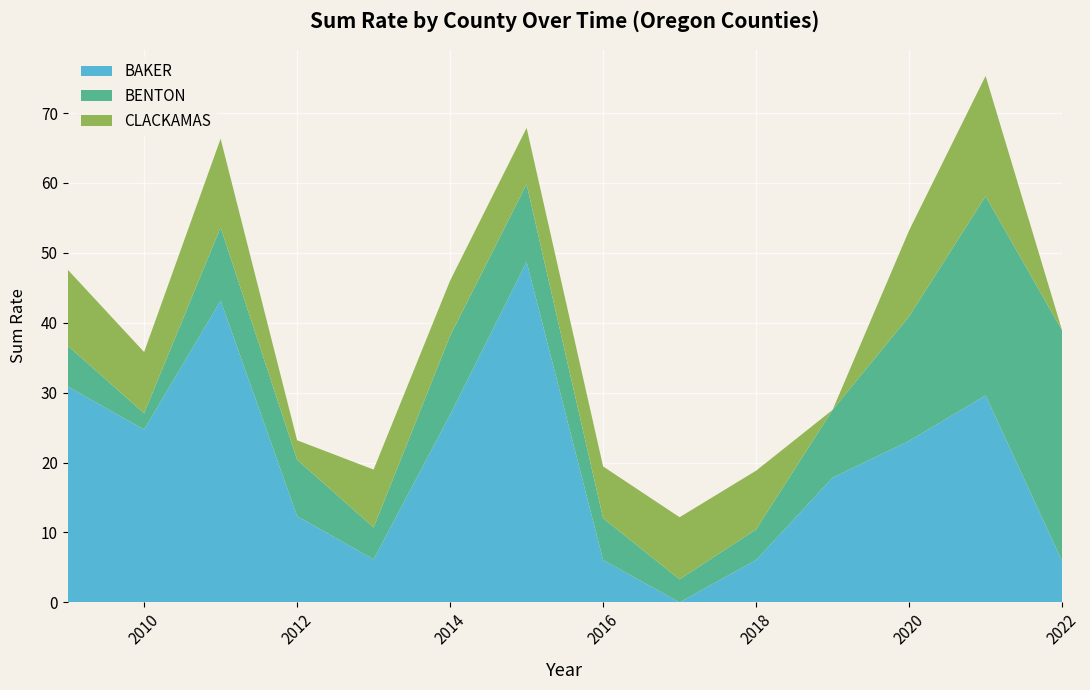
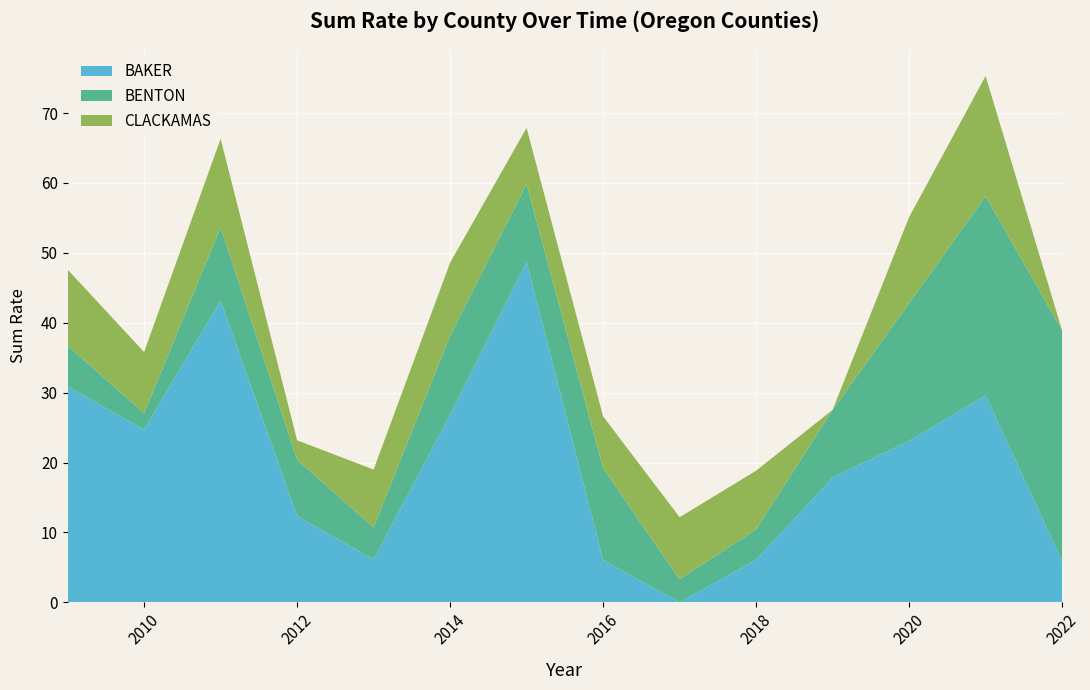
  {
    "BAKER": {
      "2010": 25,
      "2012": 12,
      "2014": 27,
      "2016": 6,
      "2018": 6,
      "2020": 23,
      "2022": 6
    },
    "BENTON": {
      "2010": 2,
      "2012": 8,
      "2014": 11,
-     "2016": 6,
+     "2016": 13,
      "2018": 4,
-     "2020": 18
+     "2020": 20
    },
    "CLACKAMAS": {
      "2010": 9,
      "2012": 3,
-     "2014": 8,
+     "2014": 10,
      "2016": 7,
      "2018": 8,
      "2020": 12
    }
  }
